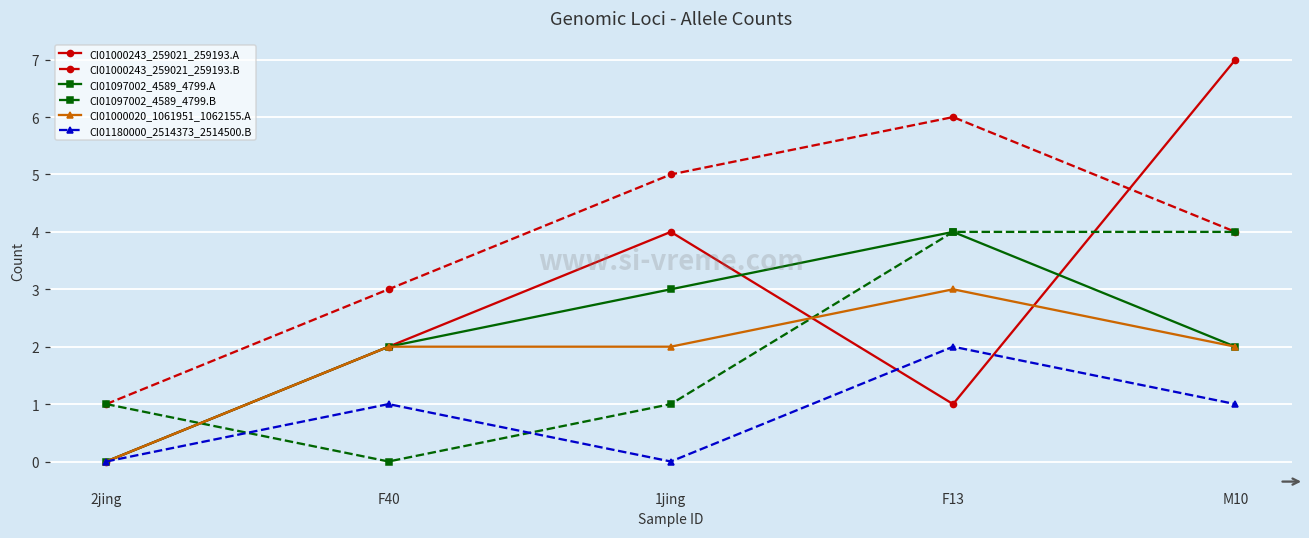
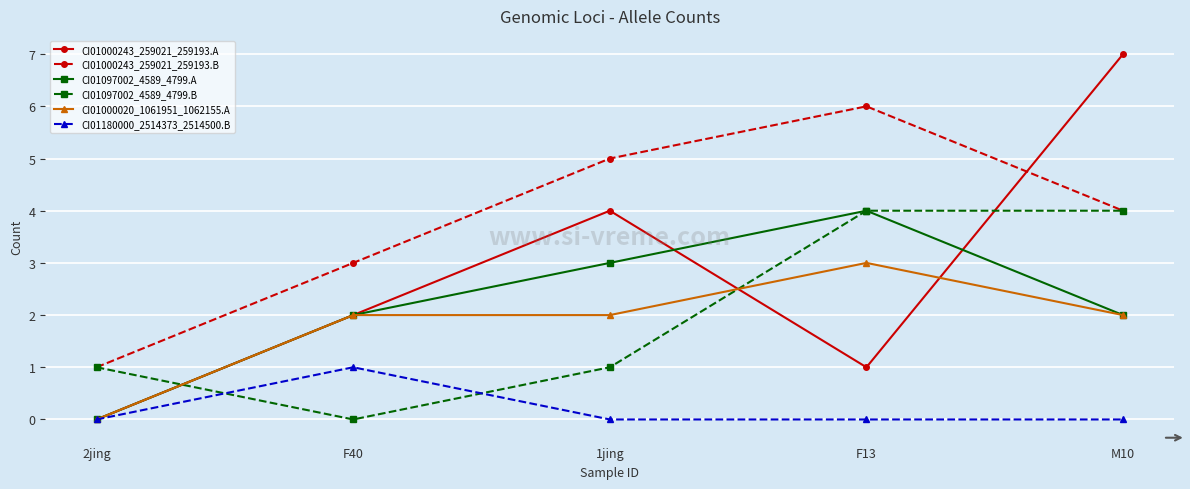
  {
    "CI01000020_1061951_1062155.A": {
      "1jing": 2,
      "F13": 3
    },
    "CI01180000_2514373_2514500.B": {
      "F40": 1,
      "1jing": 0,
-     "F13": 2,
-     "M10": 1
+     "F13": 0,
+     "M10": 0
    }
  }
